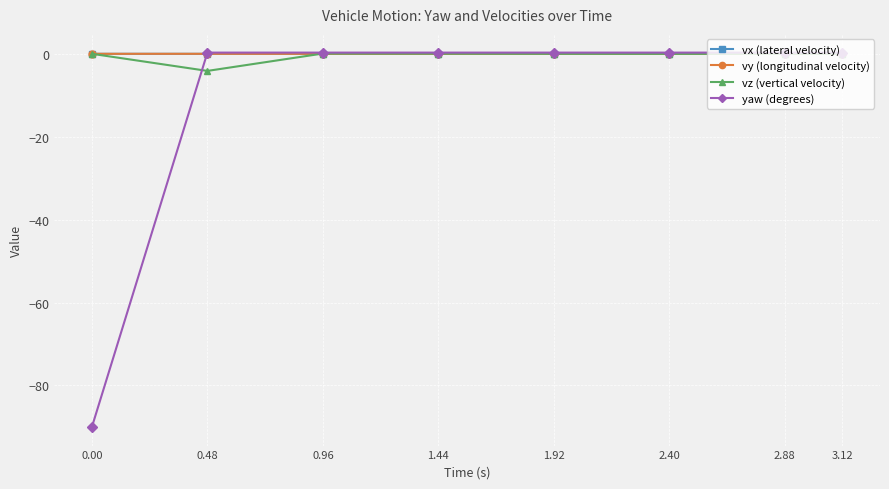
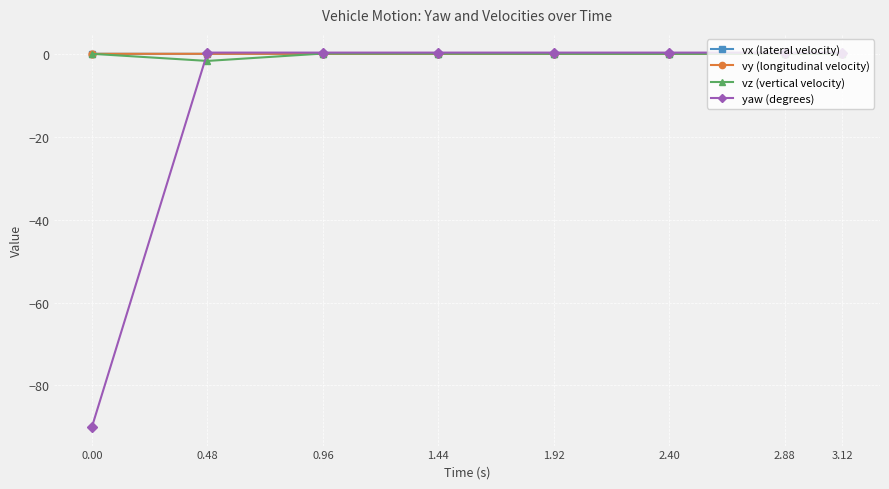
  {
    "vz (vertical velocity)": {
-     "0.48": -4
+     "0.48": -2
    },
    "yaw (degrees)": {
      "0.00": -90
    }
  }
